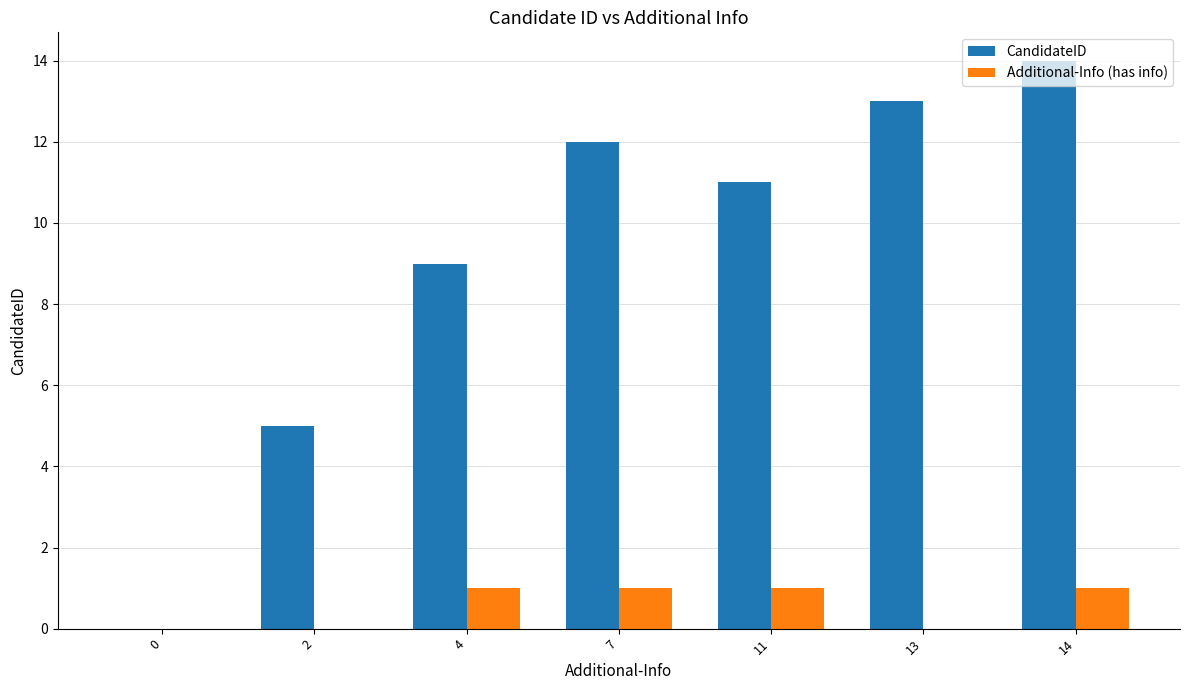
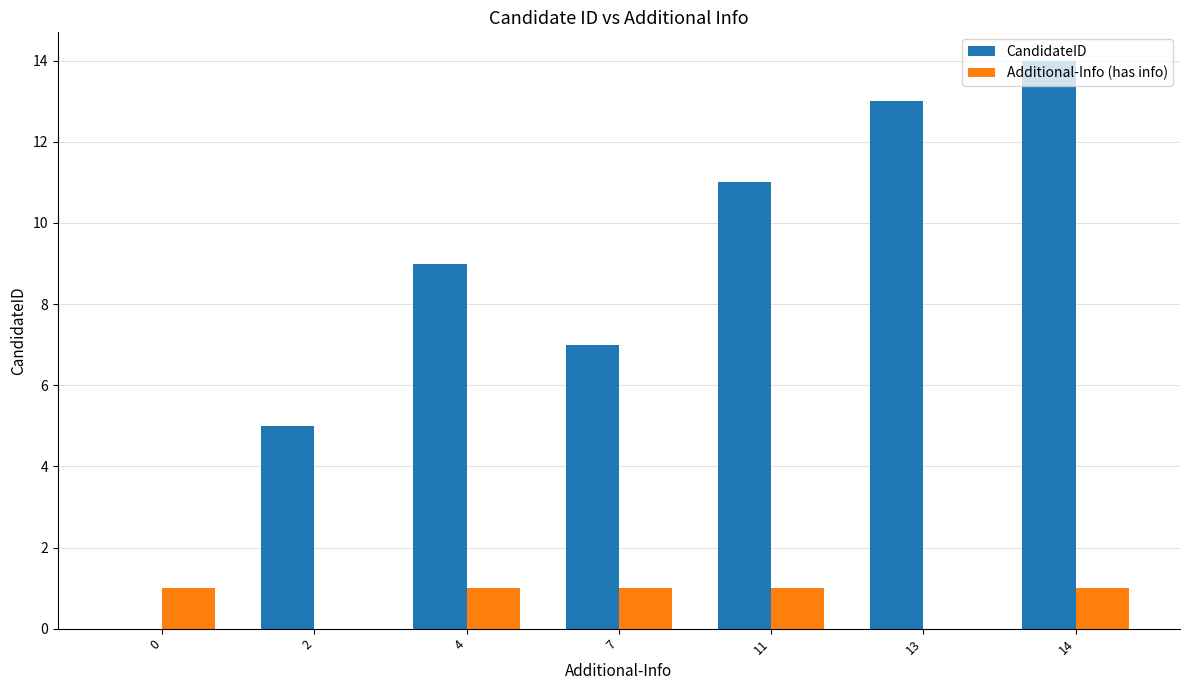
  {
    "CandidateID": {
      "0": 0,
      "2": 5,
      "4": 9,
-     "7": 12,
+     "7": 7,
      "11": 11,
      "13": 13
    },
    "Additional-Info (has info)": {
-     "0": 0,
+     "0": 1,
      "2": 0,
      "4": 1,
      "7": 1,
      "11": 1,
      "13": 0,
      "14": 1
    }
  }
